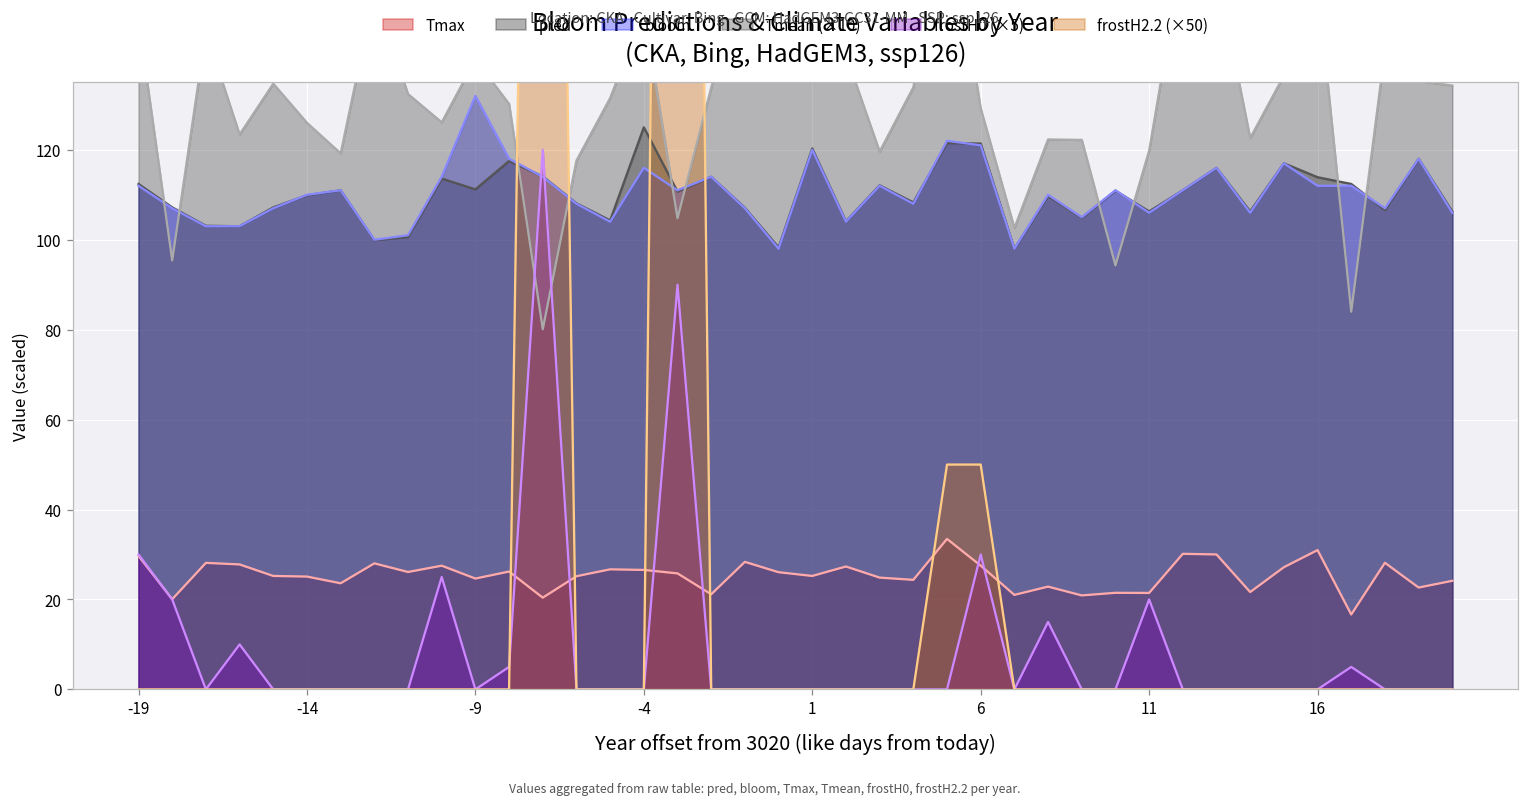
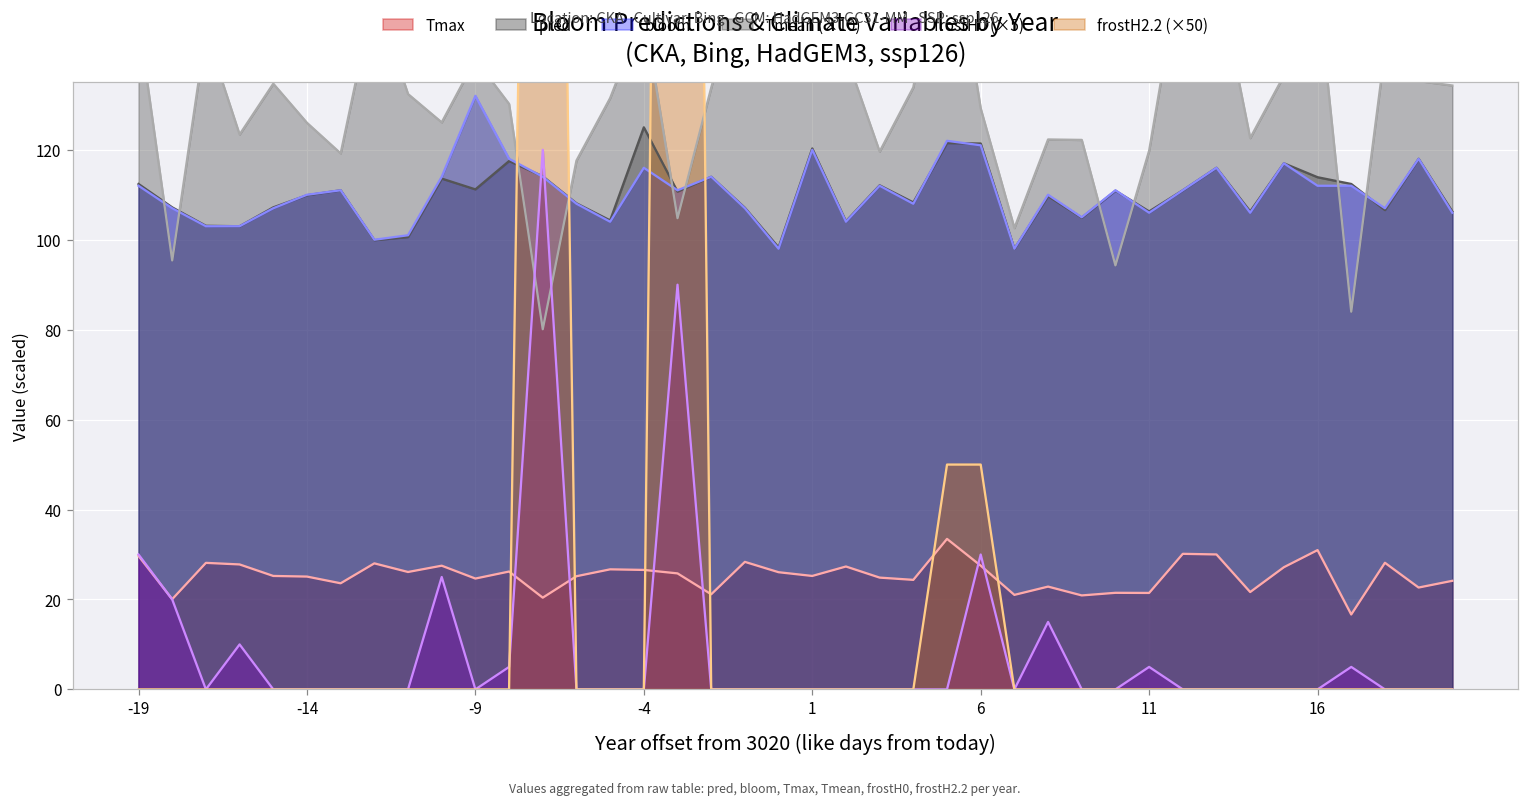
  {
    "bloom": {
      "-9": 132,
      "-4": 116,
      "16": 112
    },
    "frostH0 (×5)": {
      "6": 30,
-     "11": 20
+     "11": 5
    }
  }
